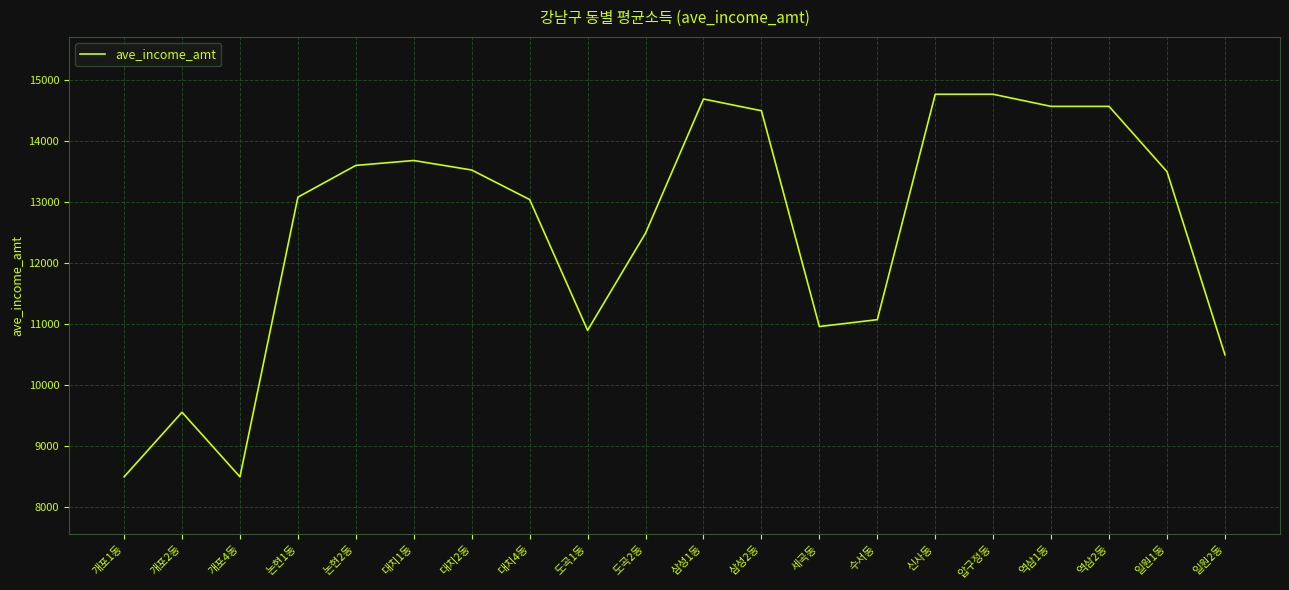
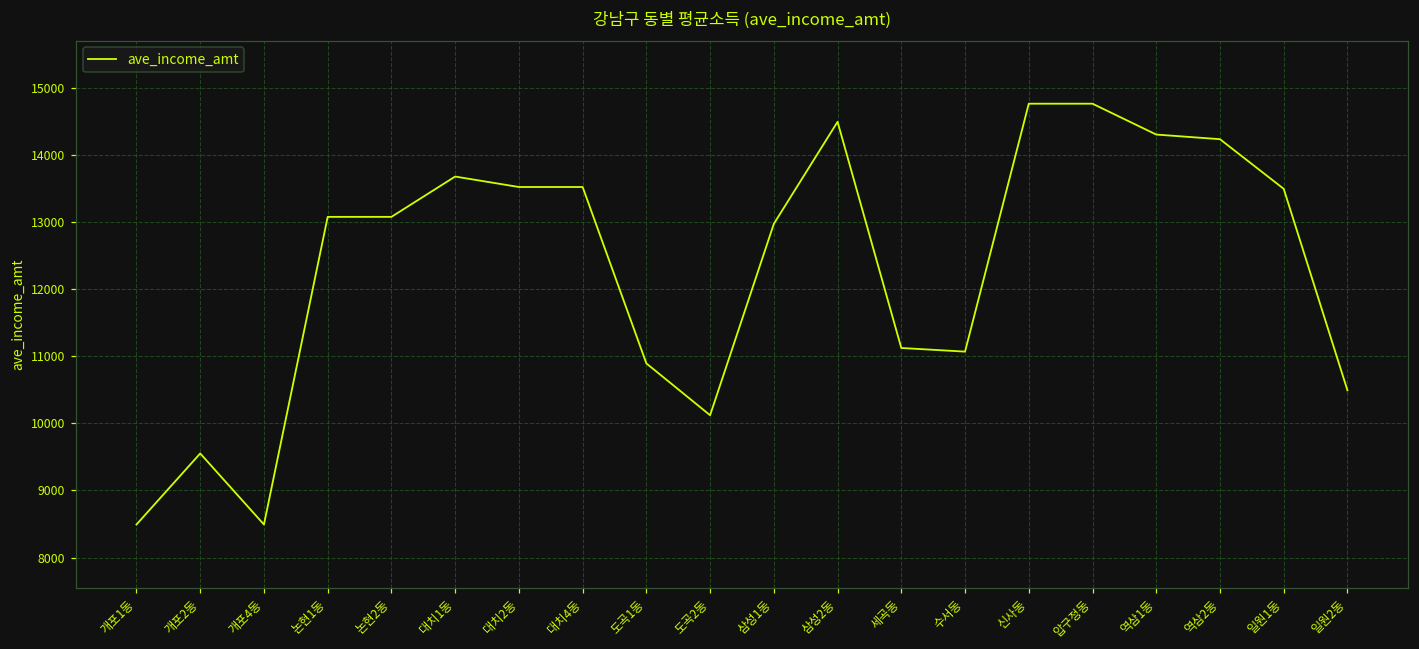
  {
    "개포1동": 8500,
    "개포2동": 9600,
    "개포4동": 8500,
    "논현1동": 13100,
-   "논현2동": 13600,
+   "논현2동": 13100,
    "대치1동": 13700,
    "대치2동": 13500,
-   "대치4동": 13000,
+   "대치4동": 13500,
    "도곡1동": 10900,
-   "도곡2동": 12500,
-   "삼성1동": 14700,
+   "도곡2동": 10100,
+   "삼성1동": 13000,
    "삼성2동": 14500,
-   "세곡동": 11000,
+   "세곡동": 11100,
    "수서동": 11100,
    "신사동": 14800,
    "압구정동": 14800,
-   "역삼1동": 14600,
-   "역삼2동": 14600,
+   "역삼1동": 14300,
+   "역삼2동": 14200,
    "일원1동": 13500,
    "일원2동": 10500
  }
